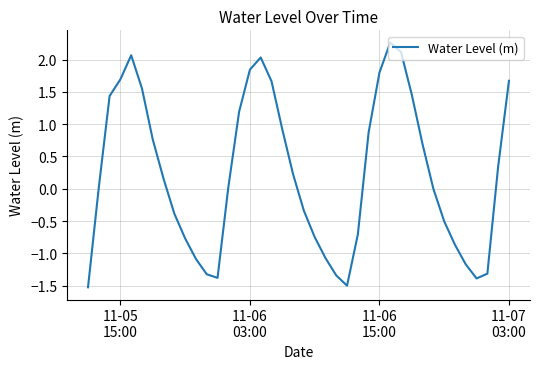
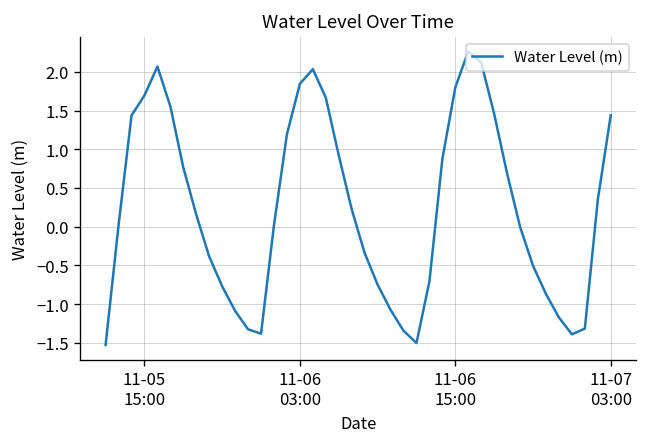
  {
    "11-05 15:00": 1.7,
    "11-06 03:00": 1.8,
    "11-06 15:00": 1.8,
-   "11-07 03:00": 1.7
+   "11-07 03:00": 1.4
  }
